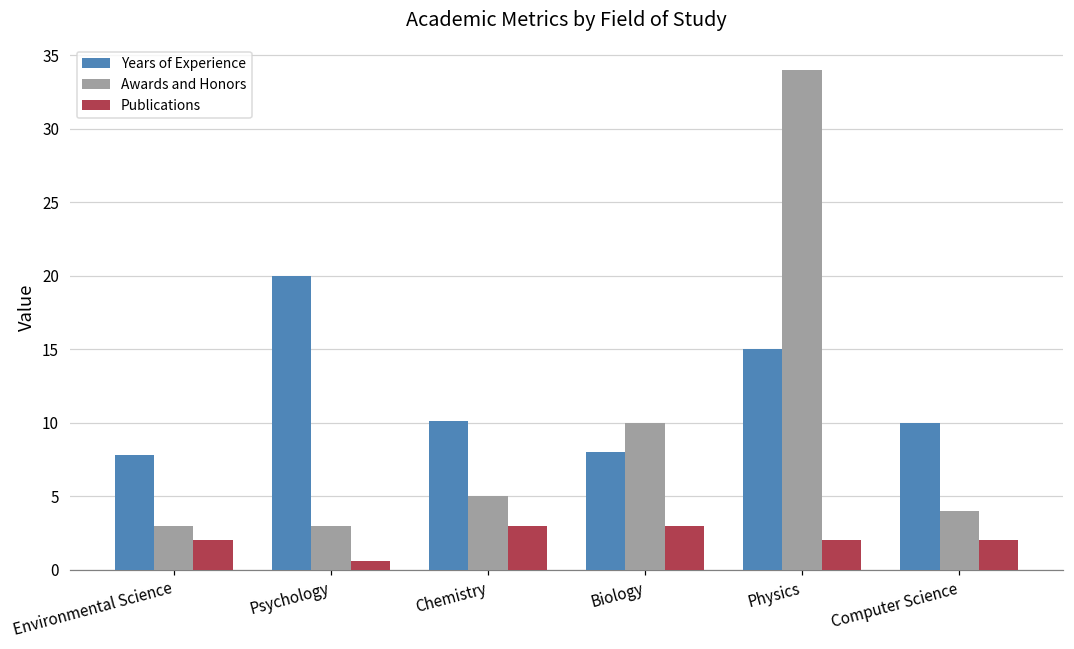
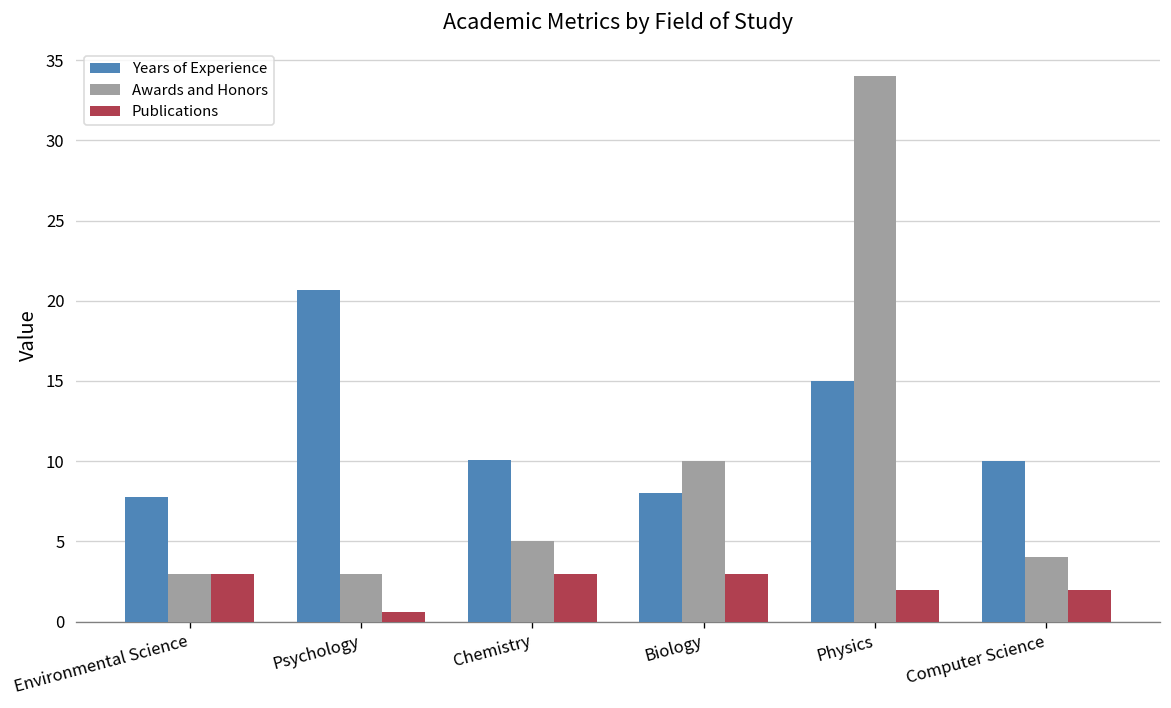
  {
    "Years of Experience": {
      "Environmental Science": 7.8,
-     "Psychology": 20.0,
+     "Psychology": 20.7,
      "Chemistry": 10.1,
      "Biology": 8.0,
      "Physics": 15.0,
      "Computer Science": 10.0
    },
    "Awards and Honors": {
      "Environmental Science": 3.0,
      "Psychology": 3.0,
      "Chemistry": 5.0,
      "Biology": 10.0,
      "Physics": 34.0,
      "Computer Science": 4.0
    },
    "Publications": {
-     "Environmental Science": 2,
+     "Environmental Science": 3,
      "Psychology": 0.6,
      "Chemistry": 3,
      "Biology": 3,
      "Physics": 2,
      "Computer Science": 2
    }
  }
